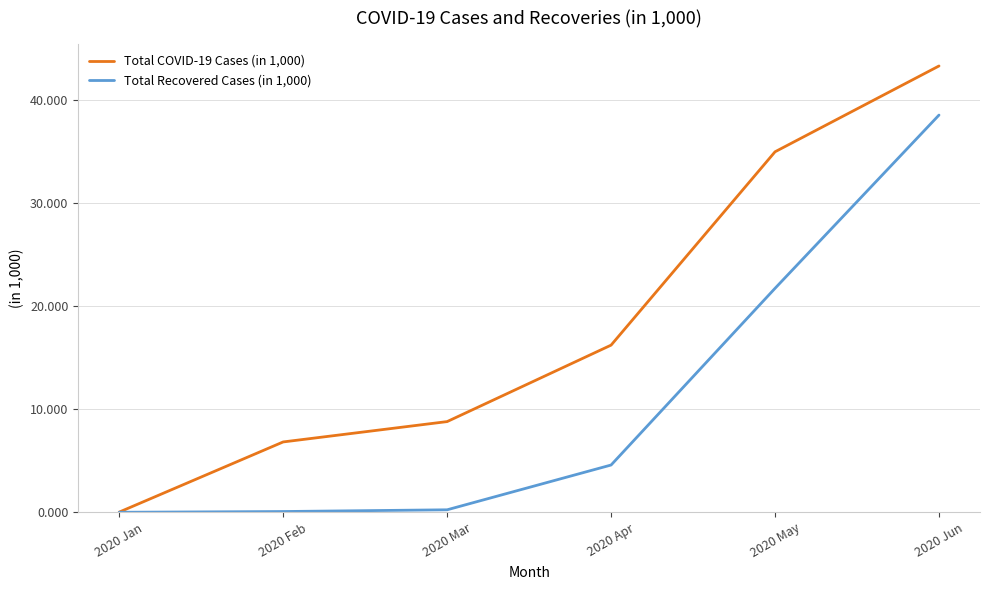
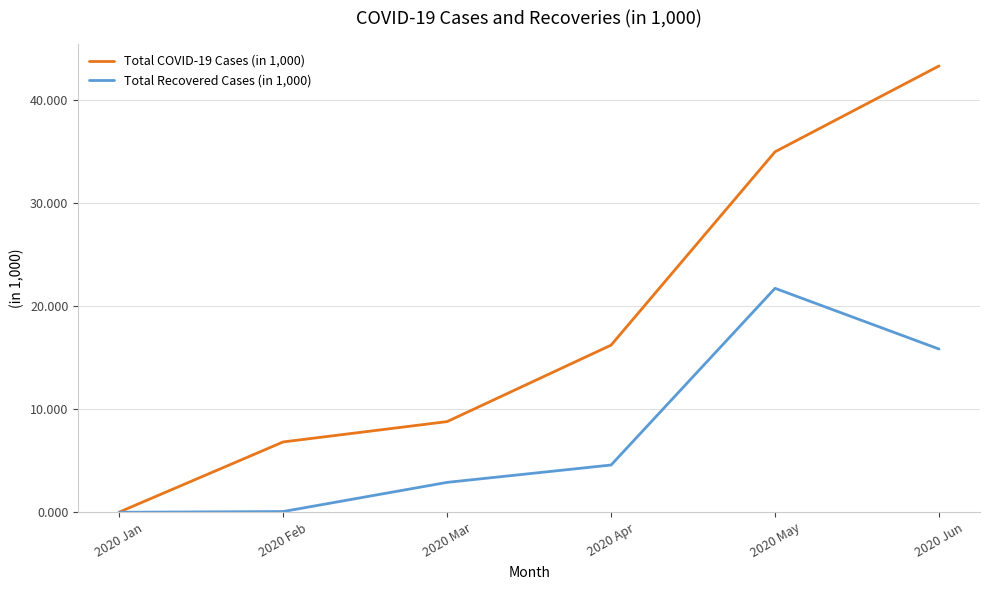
  {
    "Total COVID-19 Cases (in 1,000)": {
      "2020 Feb": 6.8,
      "2020 Mar": 8.8,
      "2020 Apr": 16.2,
      "2020 May": 35.0,
      "2020 Jun": 43.3
    },
    "Total Recovered Cases (in 1,000)": {
      "2020 Feb": 0.1,
-     "2020 Mar": 0.2,
+     "2020 Mar": 2.9,
      "2020 Apr": 4.6,
      "2020 May": 21.7,
-     "2020 Jun": 38.5
+     "2020 Jun": 15.8
    }
  }
